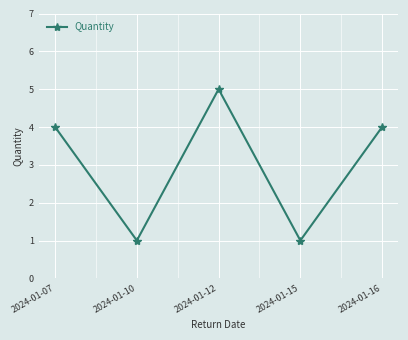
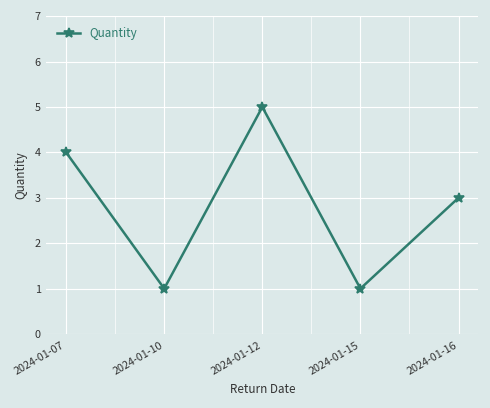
  {
    "2024-01-07": 4,
    "2024-01-10": 1,
    "2024-01-12": 5,
    "2024-01-15": 1,
-   "2024-01-16": 4
+   "2024-01-16": 3
  }
